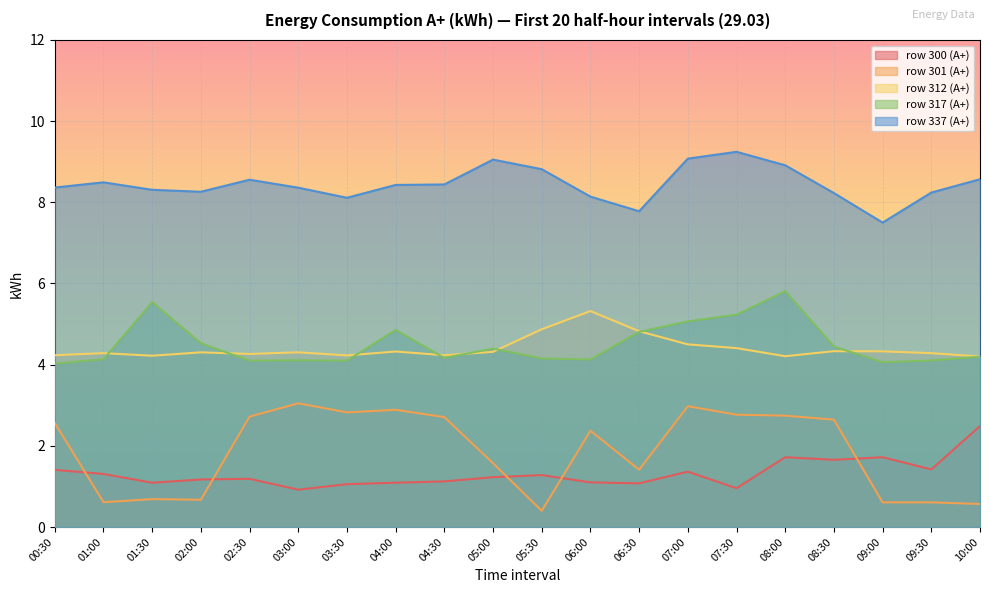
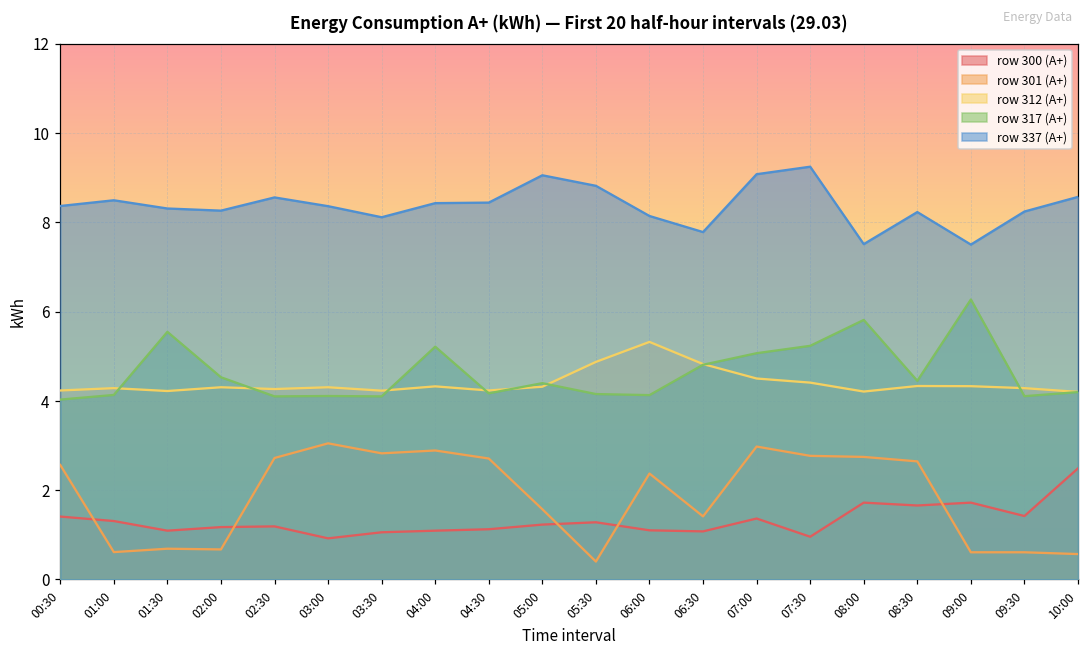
  {
    "row 317 (A+)": {
      "00:30": 4.0,
      "01:00": 4.1,
      "01:30": 5.5,
      "02:00": 4.5,
      "02:30": 4.1,
      "03:00": 4.1,
      "03:30": 4.1,
-     "04:00": 4.9,
+     "04:00": 5.2,
      "04:30": 4.2,
      "05:00": 4.4,
      "05:30": 4.2,
      "06:00": 4.1,
      "07:00": 5.1,
      "07:30": 5.2,
      "08:00": 5.8,
      "08:30": 4.4,
-     "09:00": 4.1,
+     "09:00": 6.3,
      "09:30": 4.1
    },
    "row 337 (A+)": {
      "00:30": 8.4,
      "01:00": 8.5,
      "01:30": 8.3,
      "02:00": 8.3,
      "02:30": 8.6,
      "03:00": 8.4,
      "03:30": 8.1,
      "04:00": 8.4,
      "04:30": 8.4,
      "05:00": 9.1,
      "05:30": 8.8,
      "06:00": 8.1,
      "06:30": 7.8,
      "07:00": 9.1,
      "07:30": 9.2,
-     "08:00": 8.9,
+     "08:00": 7.5,
      "08:30": 8.2,
      "09:00": 7.5,
      "09:30": 8.2,
      "10:00": 8.6
    }
  }
